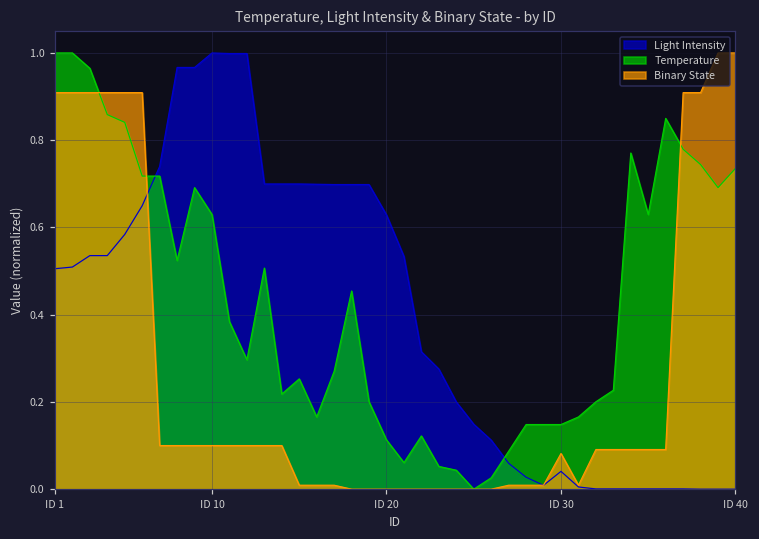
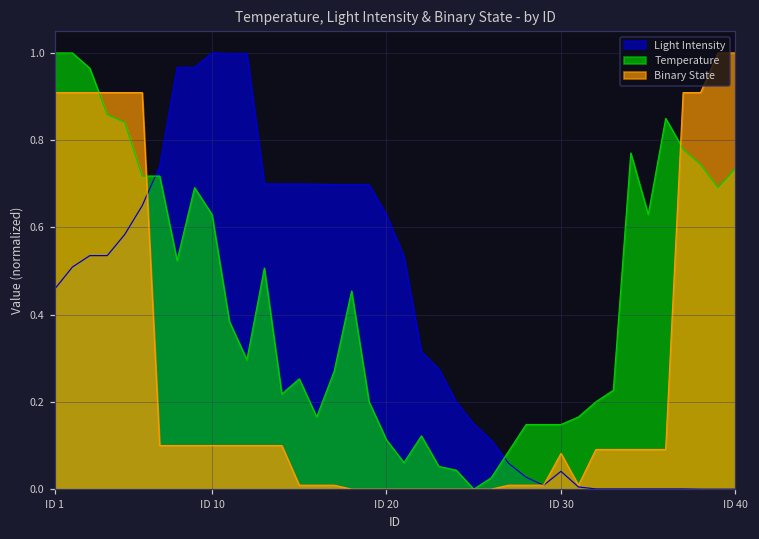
  {
    "Light Intensity": {
-     "ID 1": 0.51,
+     "ID 1": 0.46,
      "ID 10": 1.00,
      "ID 20": 0.63,
      "ID 30": 0.04,
      "ID 40": 0.00
    },
    "Temperature": {
      "ID 1": 1.00,
      "ID 10": 0.63,
      "ID 20": 0.11,
      "ID 30": 0.15,
      "ID 40": 0.74
    },
    "Binary State": {
      "ID 1": 0.91,
      "ID 10": 0.10,
      "ID 20": 0.00,
      "ID 30": 0.08,
      "ID 40": 1.00
    }
  }
